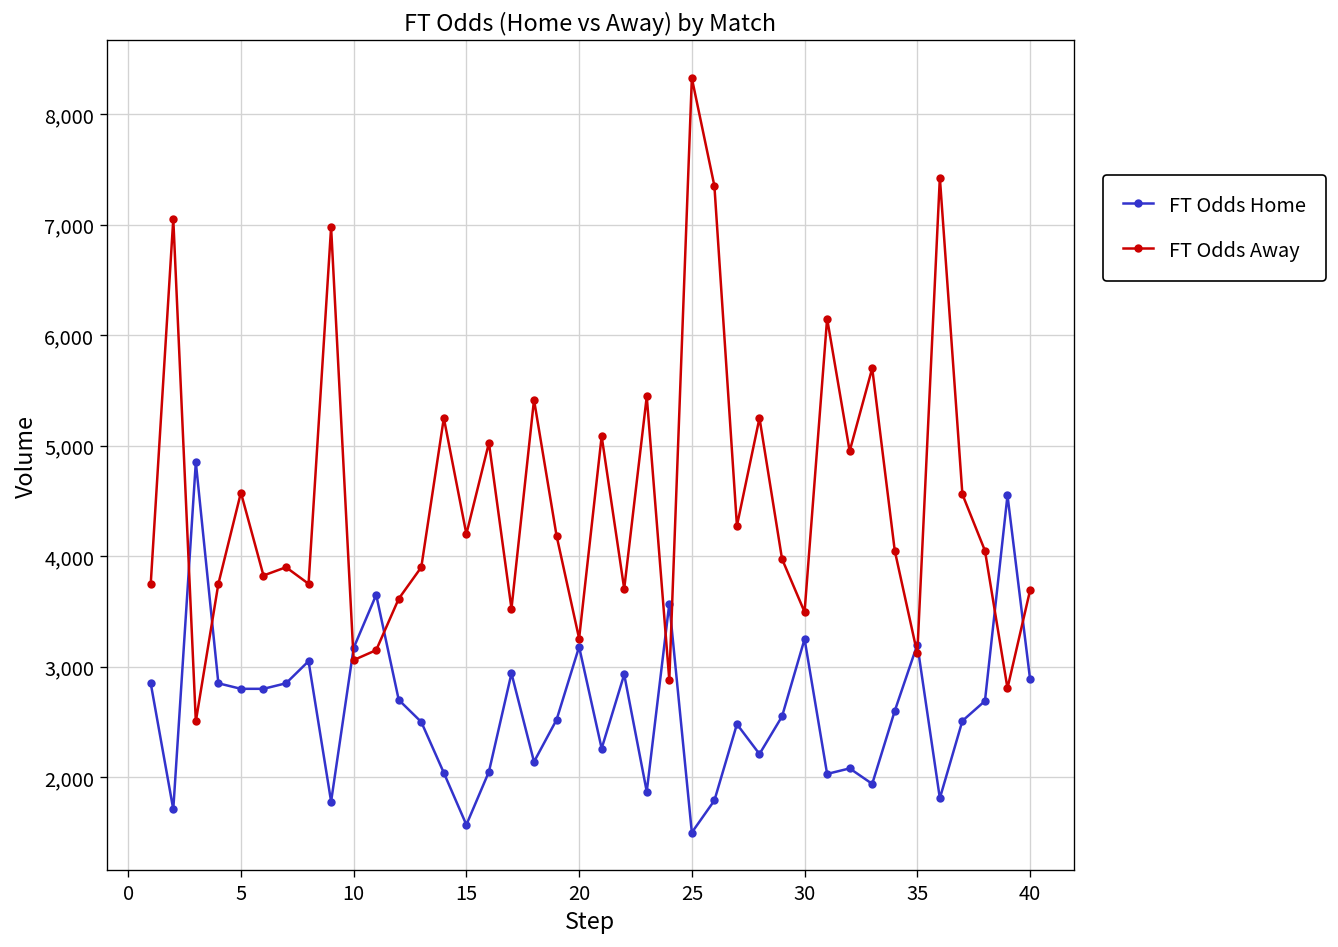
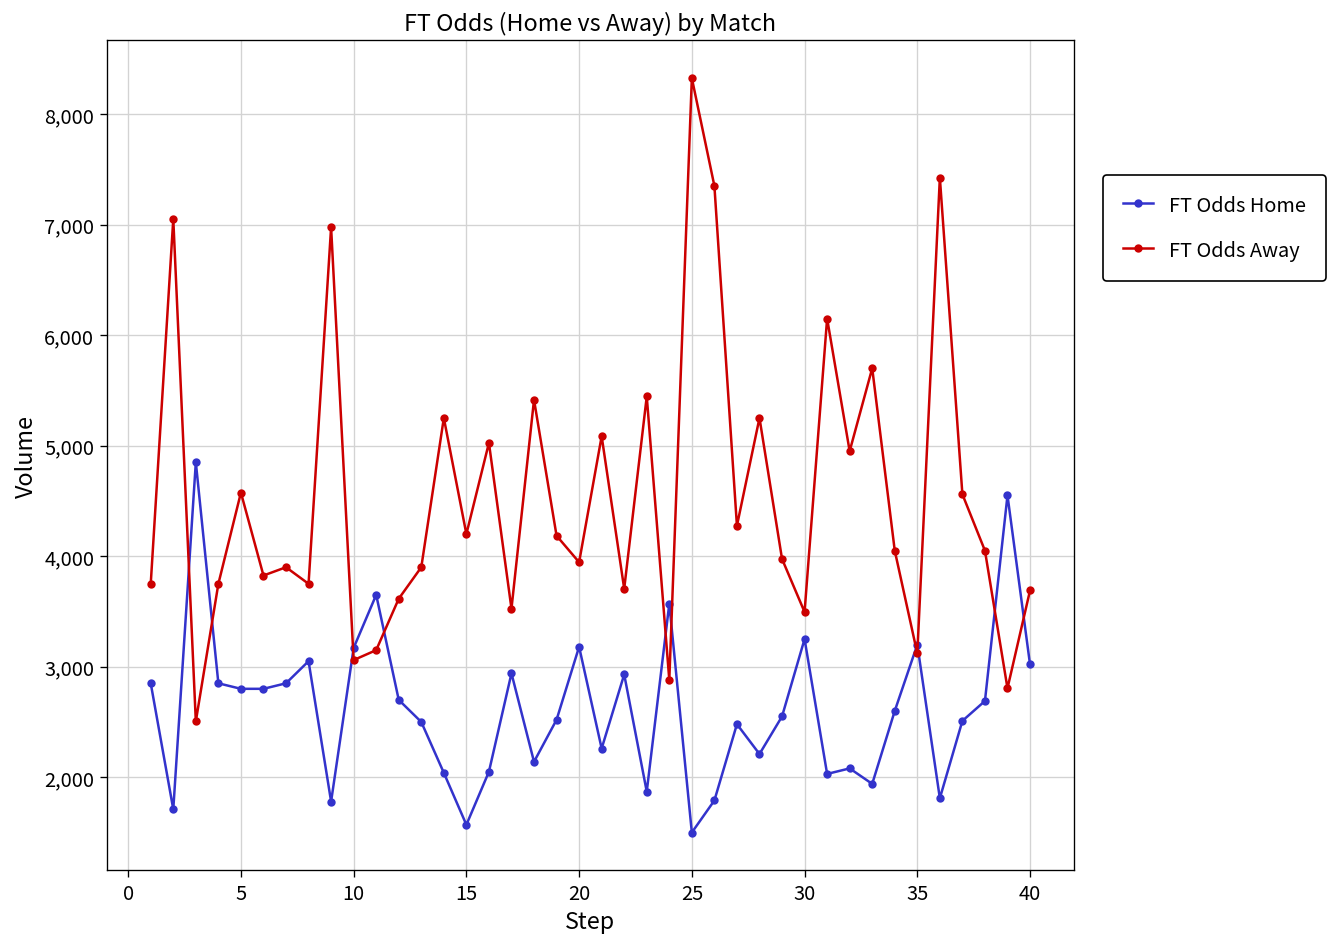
  {
    "FT Odds Home": {
      "5": "2,800",
      "10": "3,200",
      "15": "1,600",
      "20": "3,200",
      "25": "1,500",
      "30": "3,300",
      "35": "3,200",
-     "40": "2,900"
+     "40": "3,000"
    },
    "FT Odds Away": {
      "5": "4,600",
      "10": "3,100",
      "15": "4,200",
-     "20": "3,300",
+     "20": "3,900",
      "25": "8,300",
      "30": "3,500",
      "35": "3,100",
      "40": "3,700"
    }
  }
